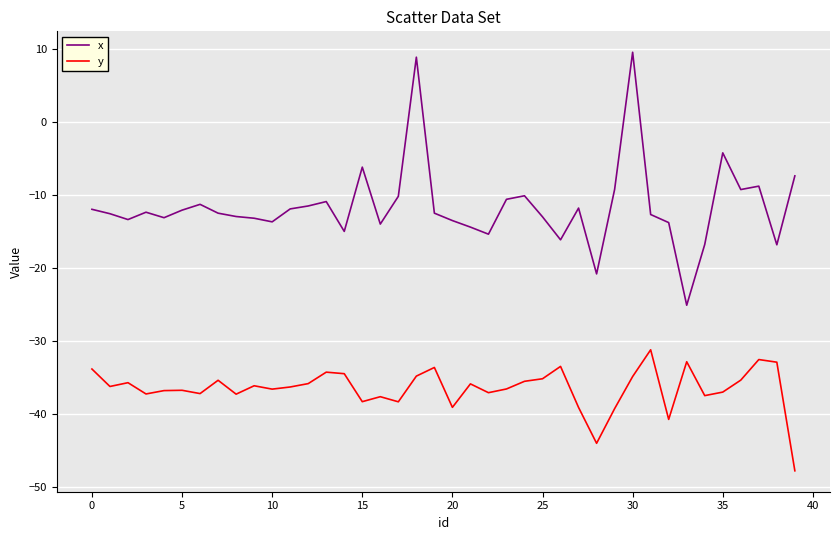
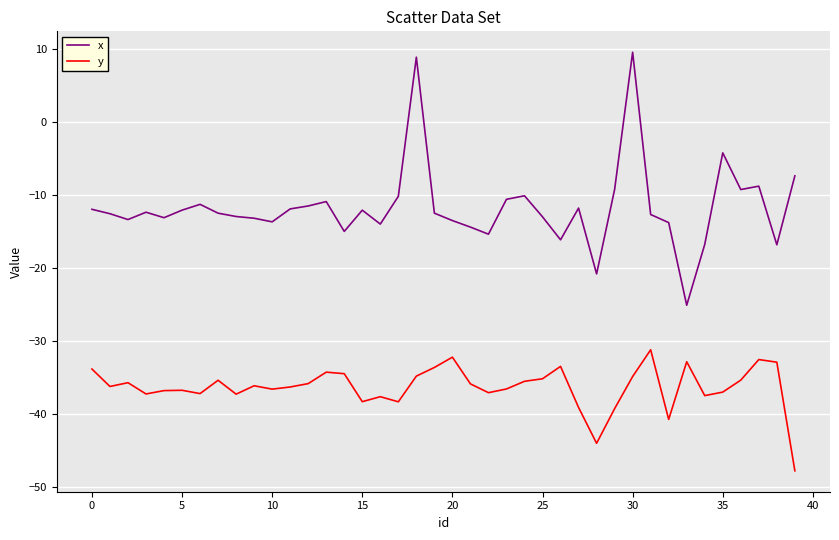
  {
    "x": {
      "0": -12,
      "5": -12,
      "10": -14,
-     "15": -6,
+     "15": -12,
      "20": -14,
      "25": -13,
      "30": 9,
      "35": -4
    },
    "y": {
      "0": -34,
      "5": -37,
      "10": -37,
      "15": -38,
-     "20": -39,
+     "20": -32,
      "25": -35,
      "30": -35,
      "35": -37
    }
  }
